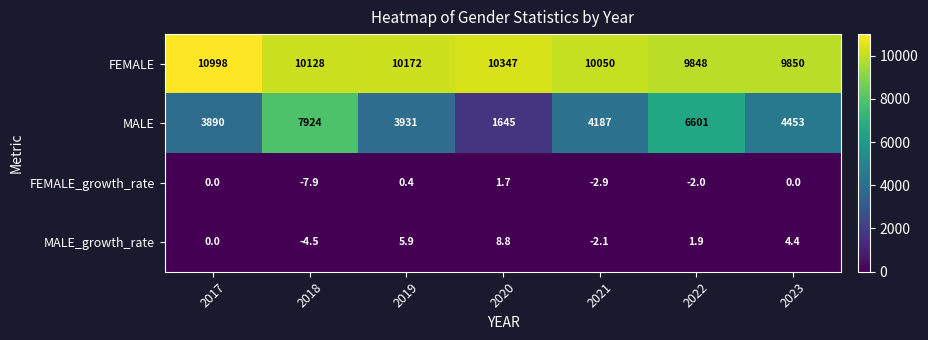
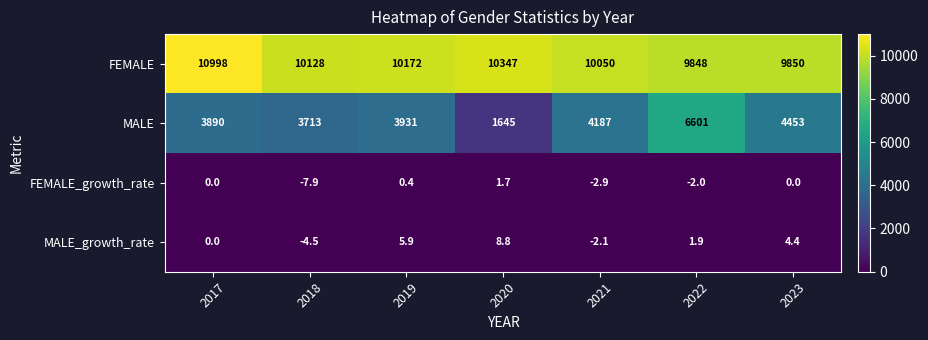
  {
    "FEMALE": {
      "2017": 10998,
      "2018": 10128,
      "2019": 10172,
      "2020": 10347,
      "2021": 10050,
      "2022": 9848,
      "2023": 9850
    },
    "MALE": {
      "2017": 3890,
-     "2018": 7924,
+     "2018": 3713,
      "2019": 3931,
      "2020": 1645,
      "2021": 4187,
      "2022": 6601,
      "2023": 4453
    },
    "FEMALE_growth_rate": {
      "2017": 0.0,
      "2018": -7.9,
      "2019": 0.4,
      "2020": 1.7,
      "2021": -2.9,
      "2022": -2.0,
      "2023": 0.0
    },
    "MALE_growth_rate": {
      "2017": 0.0,
      "2018": -4.5,
      "2019": 5.9,
      "2020": 8.8,
      "2021": -2.1,
      "2022": 1.9,
      "2023": 4.4
    }
  }
